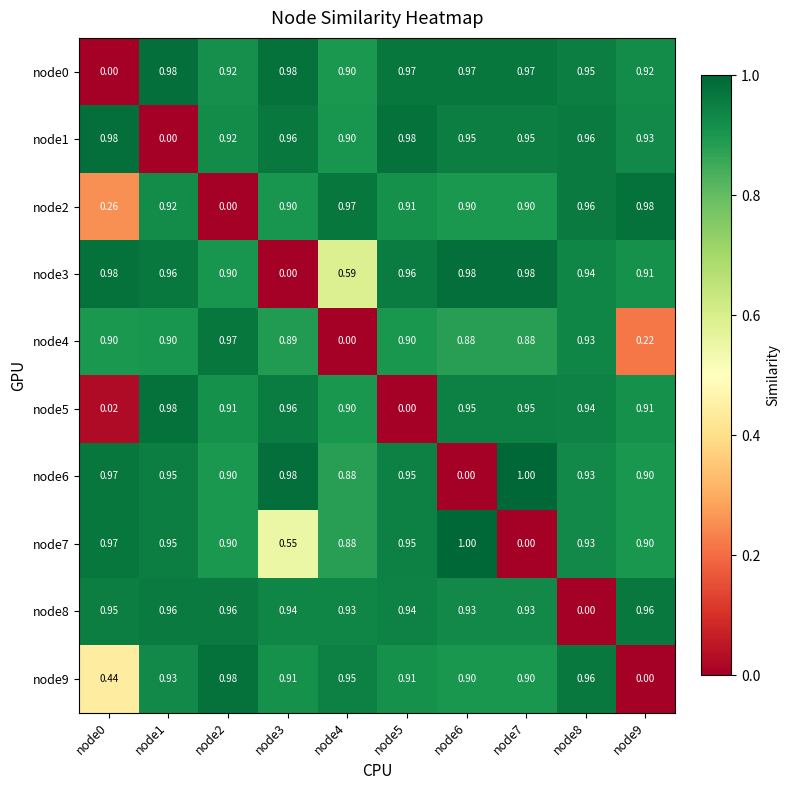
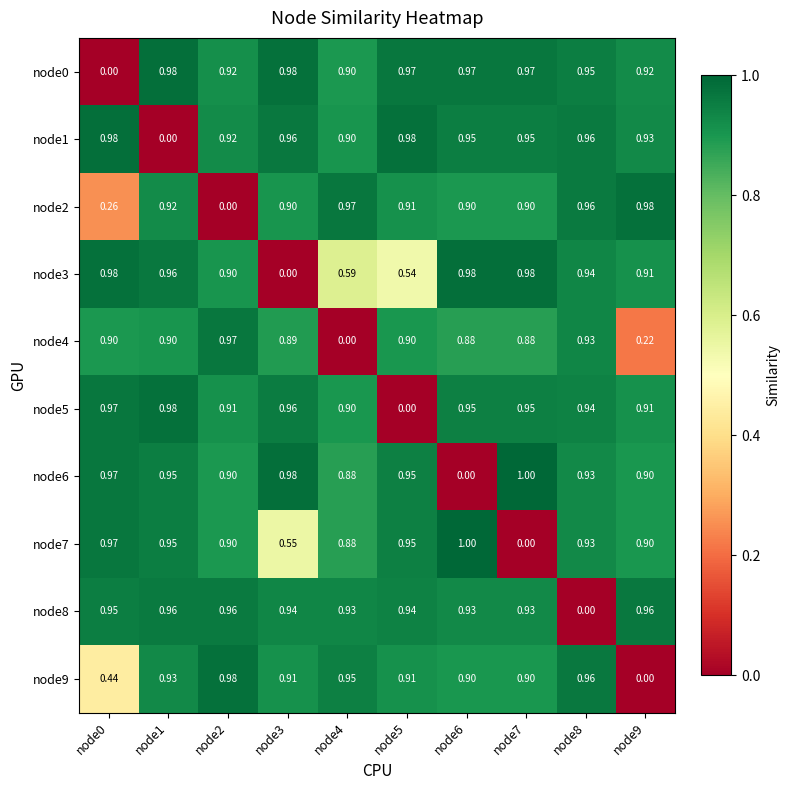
  {
    "node0": {
      "node0": 0.00,
      "node1": 0.98,
      "node2": 0.92,
      "node3": 0.98,
      "node4": 0.90,
      "node5": 0.97,
      "node6": 0.97,
      "node7": 0.97,
      "node8": 0.95,
      "node9": 0.92
    },
    "node1": {
      "node0": 0.98,
      "node1": 0.00,
      "node2": 0.92,
      "node3": 0.96,
      "node4": 0.90,
      "node5": 0.98,
      "node6": 0.95,
      "node7": 0.95,
      "node8": 0.96,
      "node9": 0.93
    },
    "node2": {
      "node0": 0.26,
      "node1": 0.92,
      "node2": 0.00,
      "node3": 0.90,
      "node4": 0.97,
      "node5": 0.91,
      "node6": 0.90,
      "node7": 0.90,
      "node8": 0.96,
      "node9": 0.98
    },
    "node3": {
      "node0": 0.98,
      "node1": 0.96,
      "node2": 0.90,
      "node3": 0.00,
      "node4": 0.59,
-     "node5": 0.96,
+     "node5": 0.54,
      "node6": 0.98,
      "node7": 0.98,
      "node8": 0.94,
      "node9": 0.91
    },
    "node4": {
      "node0": 0.90,
      "node1": 0.90,
      "node2": 0.97,
      "node3": 0.89,
      "node4": 0.00,
      "node5": 0.90,
      "node6": 0.88,
      "node7": 0.88,
      "node8": 0.93,
      "node9": 0.22
    },
    "node5": {
-     "node0": 0.02,
+     "node0": 0.97,
      "node1": 0.98,
      "node2": 0.91,
      "node3": 0.96,
      "node4": 0.90,
      "node5": 0.00,
      "node6": 0.95,
      "node7": 0.95,
      "node8": 0.94,
      "node9": 0.91
    },
    "node6": {
      "node0": 0.97,
      "node1": 0.95,
      "node2": 0.90,
      "node3": 0.98,
      "node4": 0.88,
      "node5": 0.95,
      "node6": 0.00,
      "node7": 1.00,
      "node8": 0.93,
      "node9": 0.90
    },
    "node7": {
      "node0": 0.97,
      "node1": 0.95,
      "node2": 0.90,
      "node3": 0.55,
      "node4": 0.88,
      "node5": 0.95,
      "node6": 1.00,
      "node7": 0.00,
      "node8": 0.93,
      "node9": 0.90
    },
    "node8": {
      "node0": 0.95,
      "node1": 0.96,
      "node2": 0.96,
      "node3": 0.94,
      "node4": 0.93,
      "node5": 0.94,
      "node6": 0.93,
      "node7": 0.93,
      "node8": 0.00,
      "node9": 0.96
    },
    "node9": {
      "node0": 0.44,
      "node1": 0.93,
      "node2": 0.98,
      "node3": 0.91,
      "node4": 0.95,
      "node5": 0.91,
      "node6": 0.90,
      "node7": 0.90,
      "node8": 0.96,
      "node9": 0.00
    }
  }
